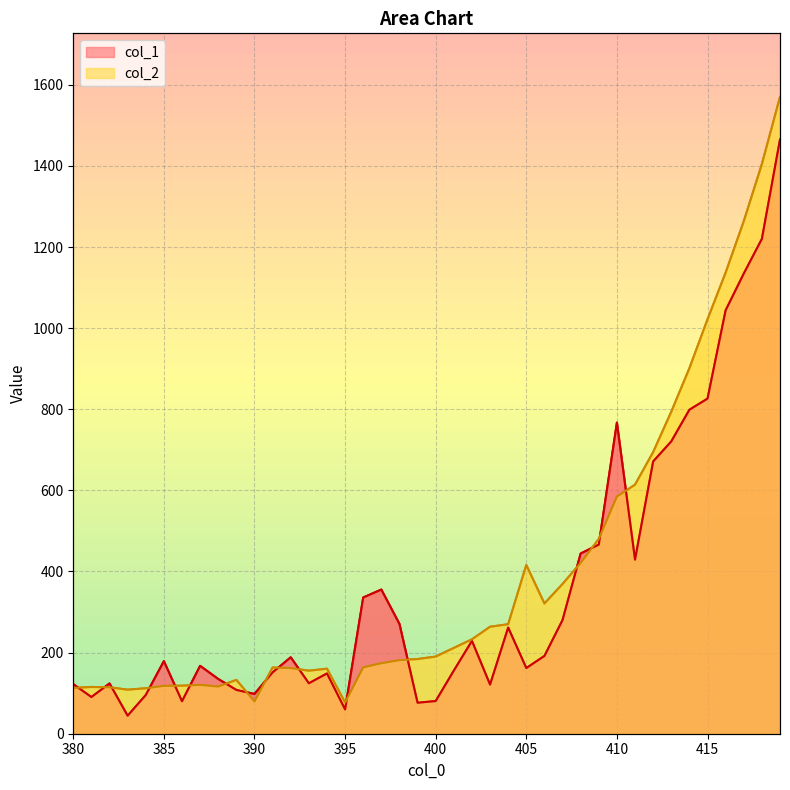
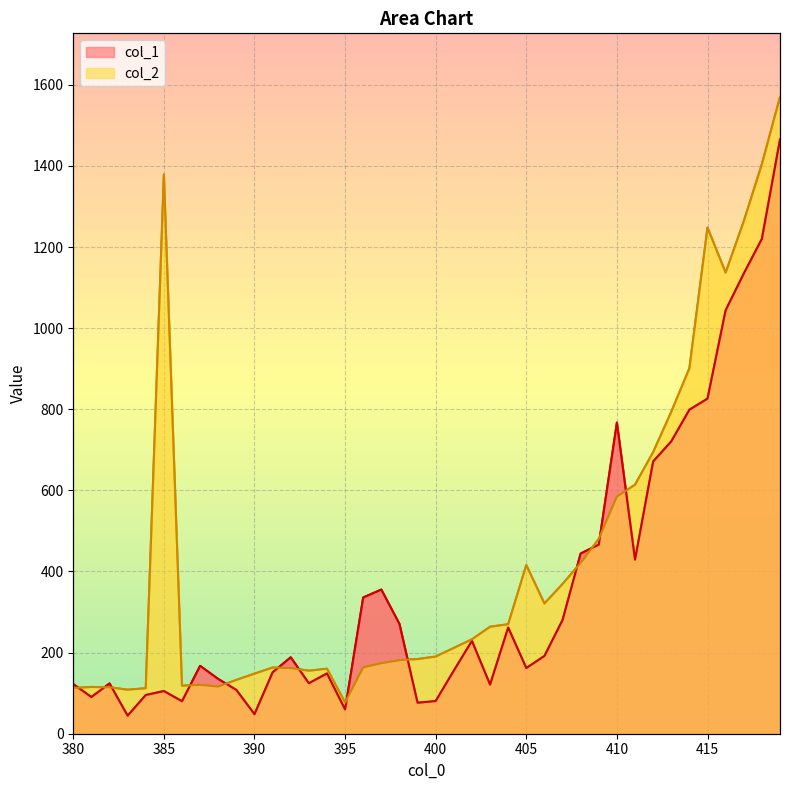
  {
    "col_1": {
      "380": 120,
-     "385": 180,
-     "390": 100,
+     "385": 110,
+     "390": 50,
      "395": 60,
      "400": 80,
      "405": 160,
      "410": 770,
      "415": 830
    },
    "col_2": {
      "380": 110,
-     "385": 120,
-     "390": 80,
+     "385": 1380,
+     "390": 150,
      "395": 80,
      "400": 190,
      "405": 420,
      "410": 580,
-     "415": 1020
+     "415": 1250
    }
  }
